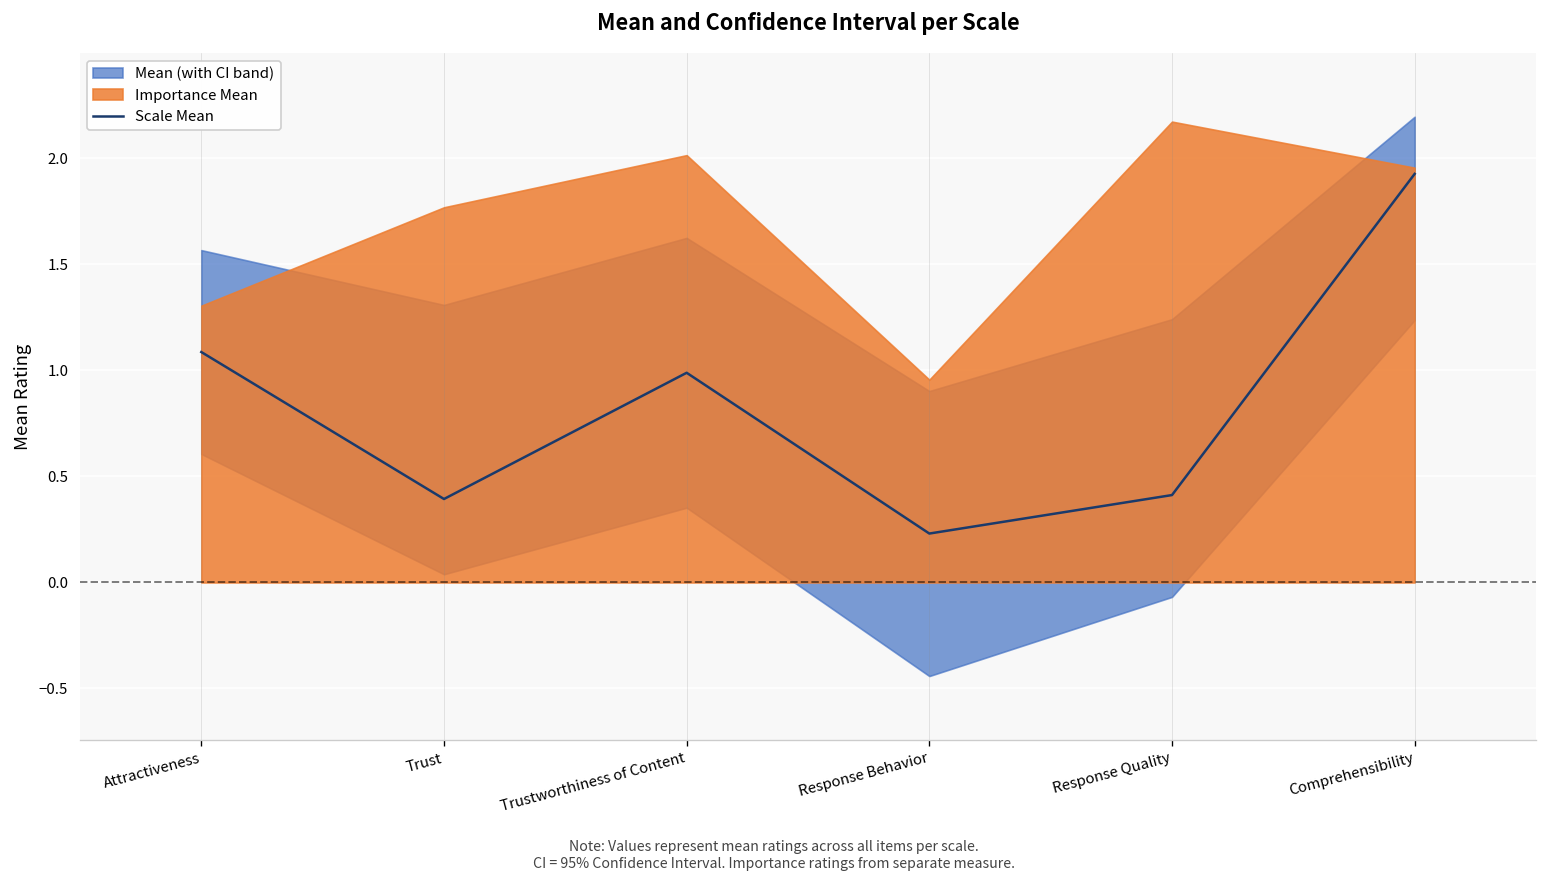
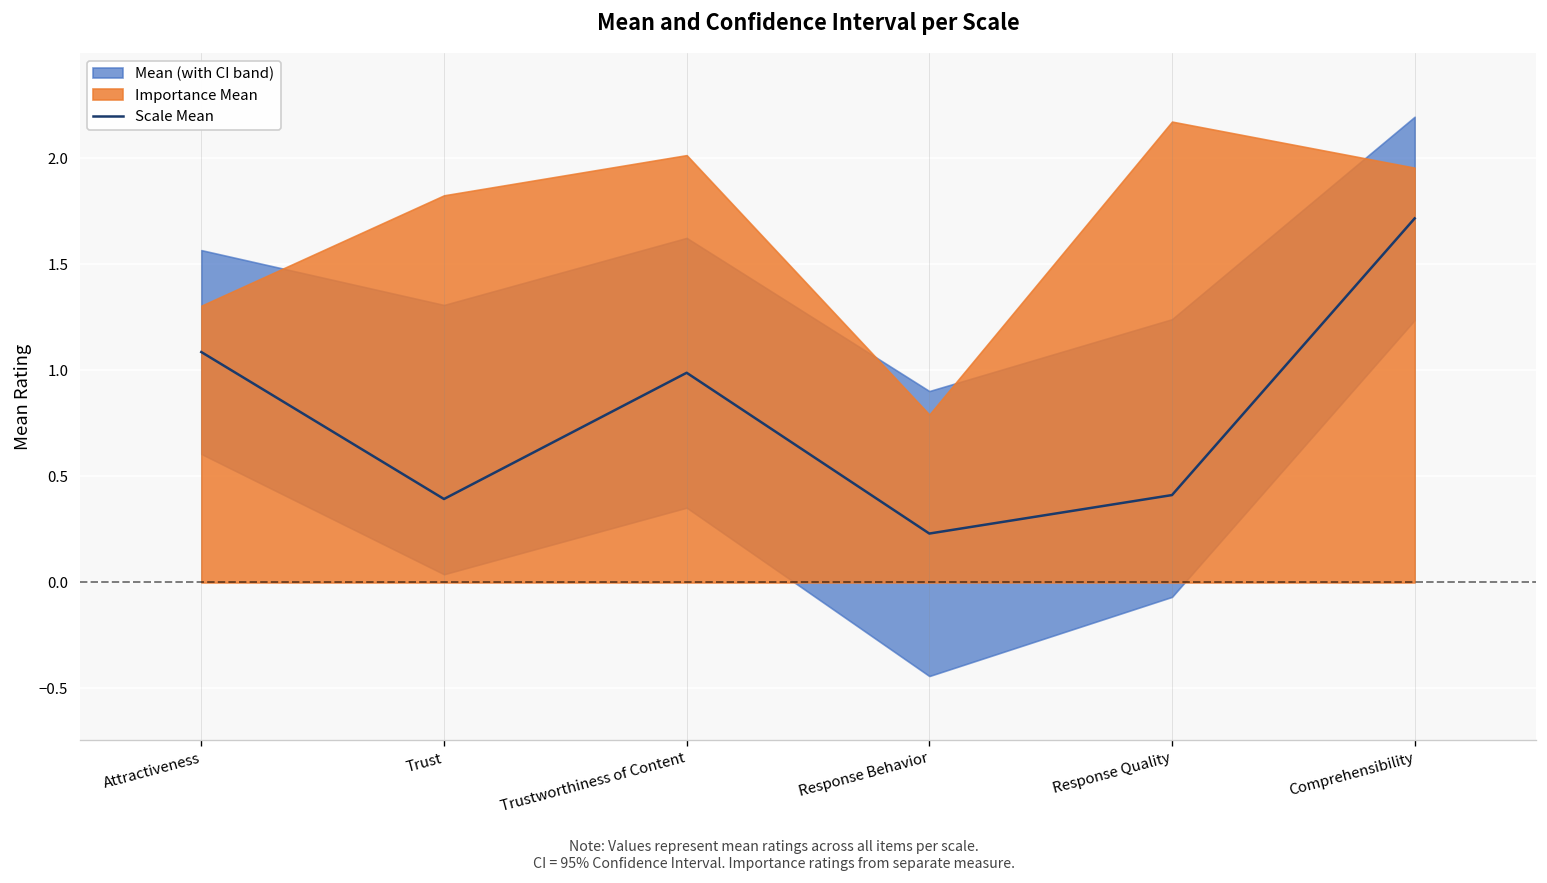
  {
    "Scale Mean": {
      "Attractiveness": 1.09,
      "Trust": 0.39,
      "Trustworthiness of Content": 0.99,
      "Response Behavior": 0.23,
      "Response Quality": 0.41,
-     "Comprehensibility": 1.93
+     "Comprehensibility": 1.72
    },
    "Importance Mean": {
      "Attractiveness": 1.31,
-     "Trust": 1.77,
+     "Trust": 1.83,
      "Trustworthiness of Content": 2.02,
-     "Response Behavior": 0.96,
+     "Response Behavior": 0.79,
      "Response Quality": 2.17,
      "Comprehensibility": 1.96
    }
  }
